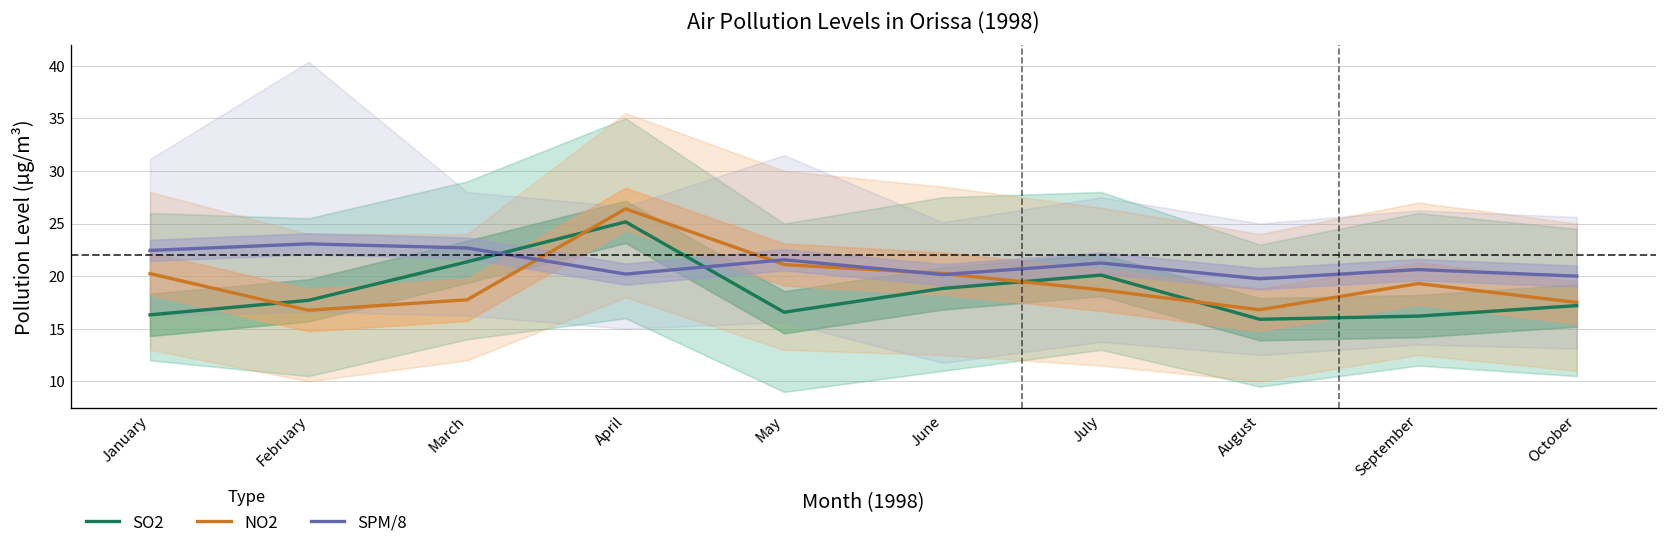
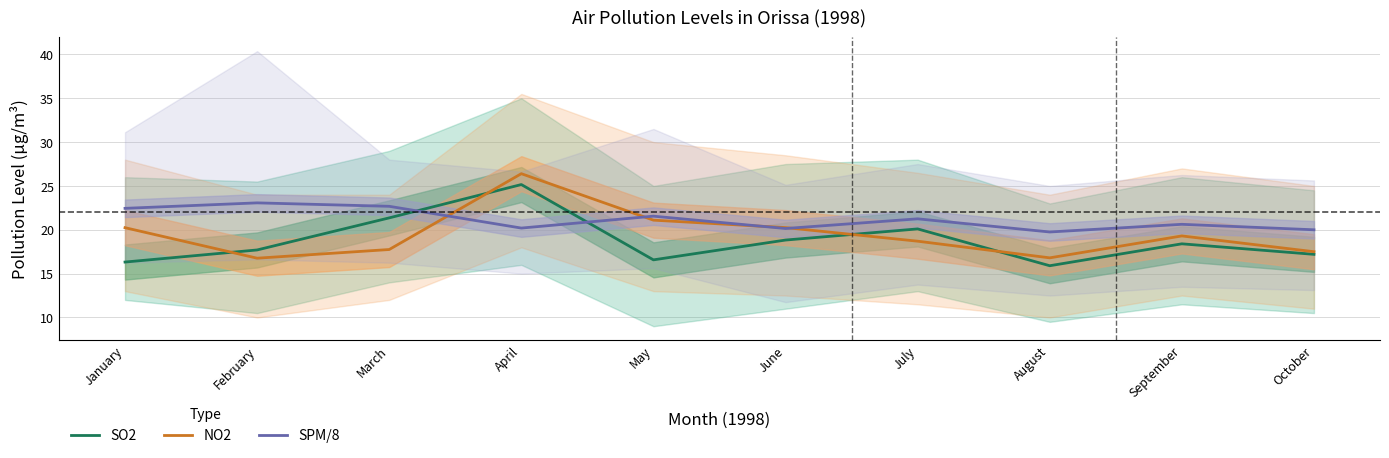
  {
    "SO2": {
      "January": 16,
      "February": 18,
      "March": 21,
      "April": 25,
      "May": 17,
      "June": 19,
      "July": 20,
      "August": 16,
-     "September": 16,
+     "September": 18,
      "October": 17
    },
    "NO2": {
      "January": 20,
      "February": 17,
      "March": 18,
      "May": 21,
      "July": 19,
      "August": 17,
      "September": 19,
      "October": 18
    },
    "SPM/8": {
      "February": 23,
      "March": 23,
      "April": 20,
      "May": 22,
      "July": 21,
      "August": 20,
      "October": 20
    }
  }
